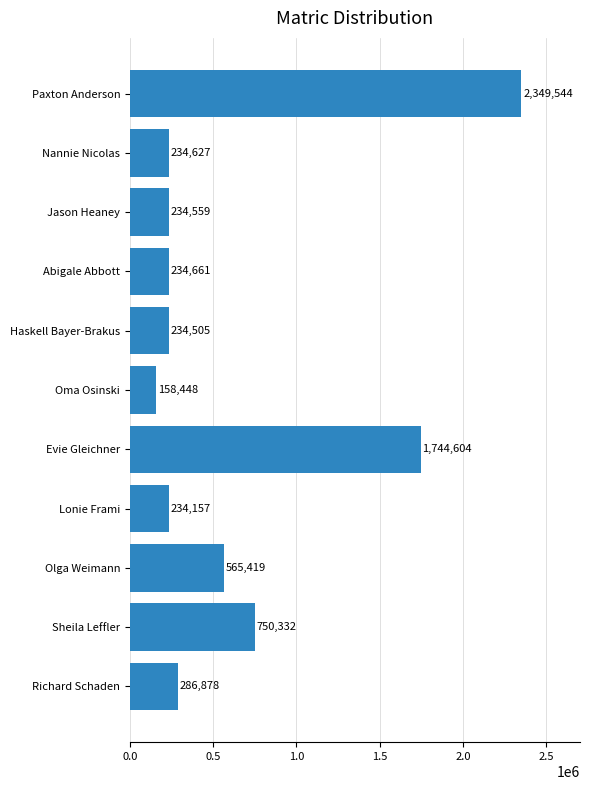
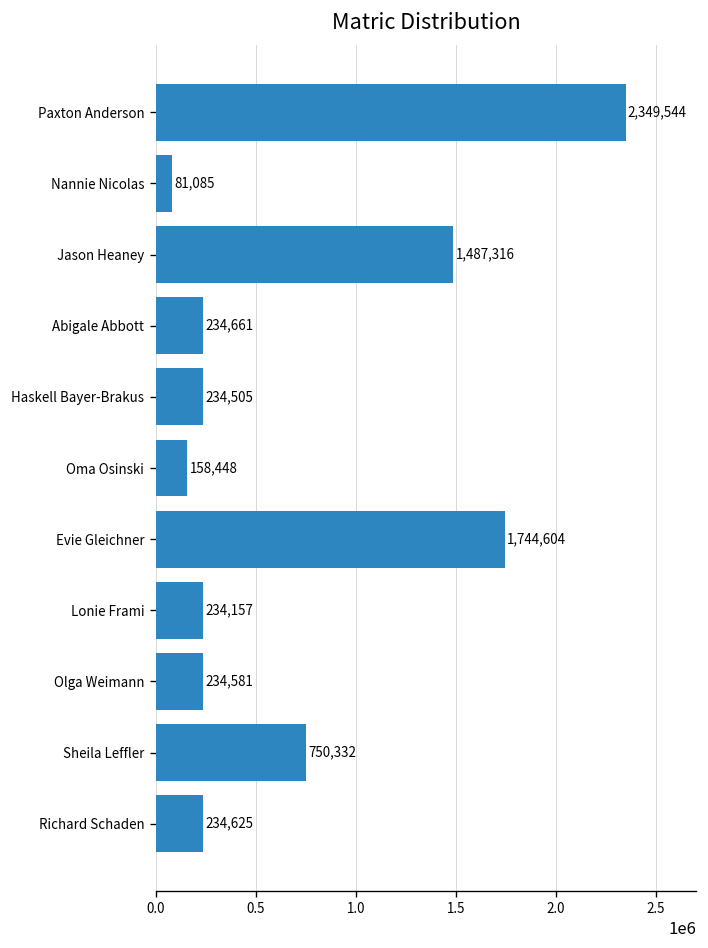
  {
    "Paxton Anderson": "2,349,544",
-   "Nannie Nicolas": "234,627",
-   "Jason Heaney": "234,559",
+   "Nannie Nicolas": "81,085",
+   "Jason Heaney": "1,487,316",
    "Abigale Abbott": "234,661",
    "Haskell Bayer-Brakus": "234,505",
    "Oma Osinski": "158,448",
    "Evie Gleichner": "1,744,604",
    "Lonie Frami": "234,157",
-   "Olga Weimann": "565,419",
+   "Olga Weimann": "234,581",
    "Sheila Leffler": "750,332",
-   "Richard Schaden": "286,878"
+   "Richard Schaden": "234,625"
  }
